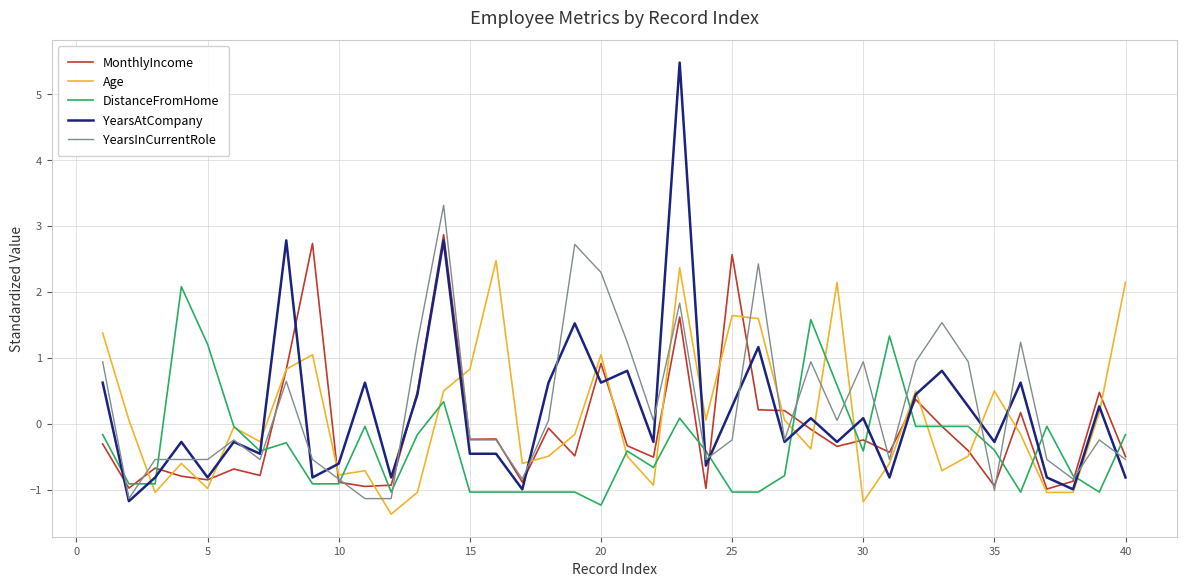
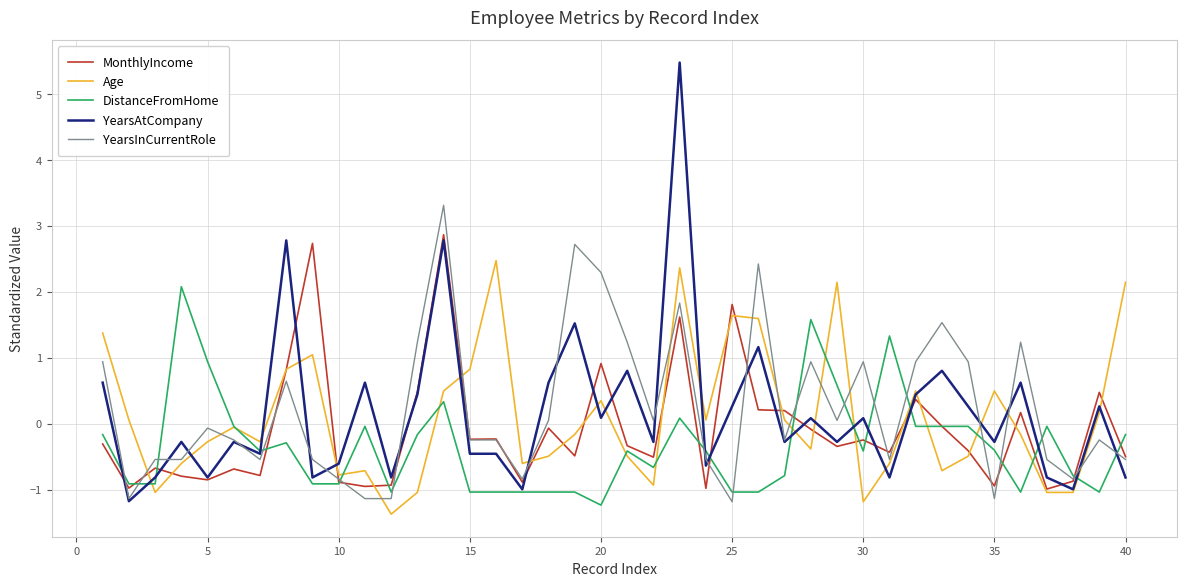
  {
    "MonthlyIncome": {
      "20": 0.9,
-     "25": 2.6,
+     "25": 1.8,
      "30": -0.2,
      "35": -0.9,
      "40": -0.5
    },
    "Age": {
-     "5": -1.0,
+     "5": -0.3,
      "10": -0.8,
      "15": 0.8,
-     "20": 1.0,
+     "20": 0.3,
      "25": 1.6,
      "30": -1.2,
      "35": 0.5,
      "40": 2.1
    },
    "DistanceFromHome": {
-     "5": 1.2,
+     "5": 0.9,
      "15": -1.0,
      "20": -1.2,
      "25": -1.0,
      "30": -0.4,
      "35": -0.4,
      "40": -0.2
    },
    "YearsAtCompany": {
      "10": -0.6,
      "15": -0.5,
-     "20": 0.6,
+     "20": 0.1,
      "25": 0.3,
      "30": 0.1,
      "35": -0.3,
      "40": -0.8
    },
    "YearsInCurrentRole": {
-     "5": -0.5,
+     "5": -0.1,
      "10": -0.8,
      "20": 2.3,
-     "25": -0.2,
+     "25": -1.2,
      "30": 0.9,
-     "35": -1.0,
+     "35": -1.1,
      "40": -0.5
    }
  }
